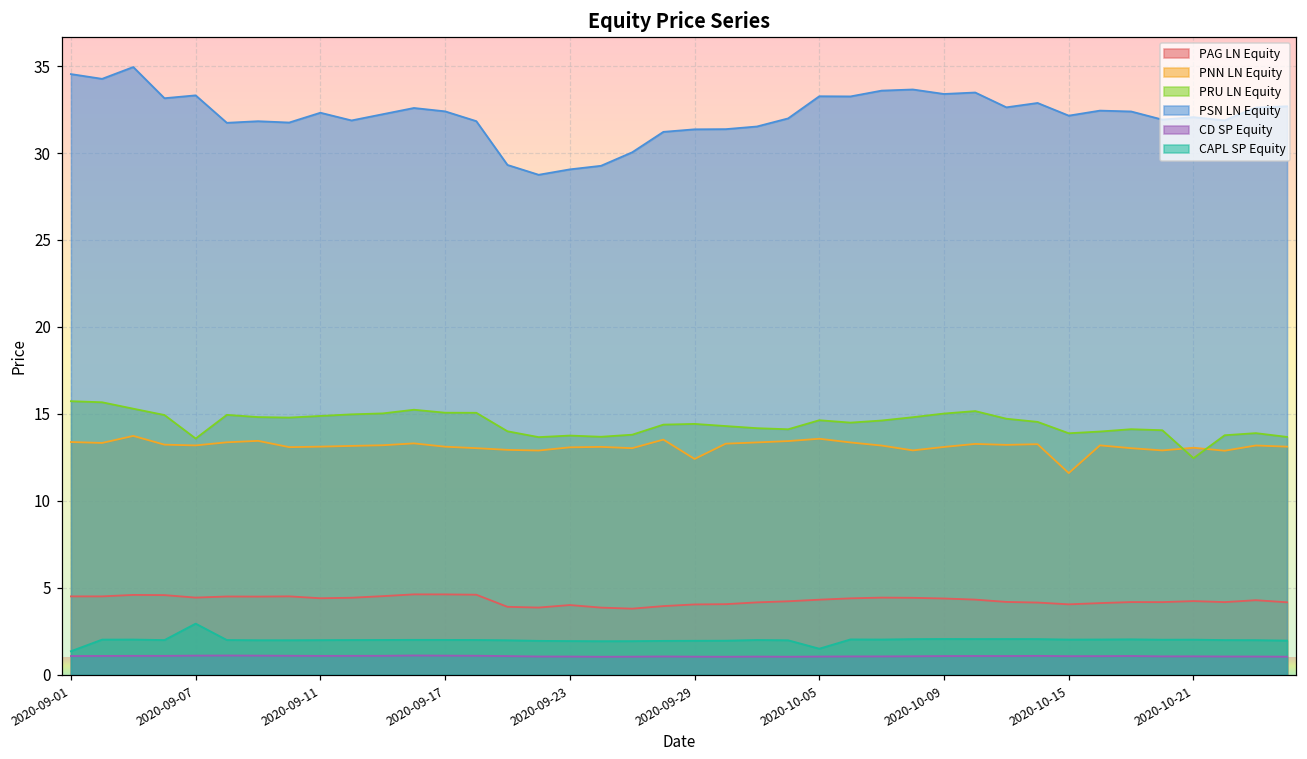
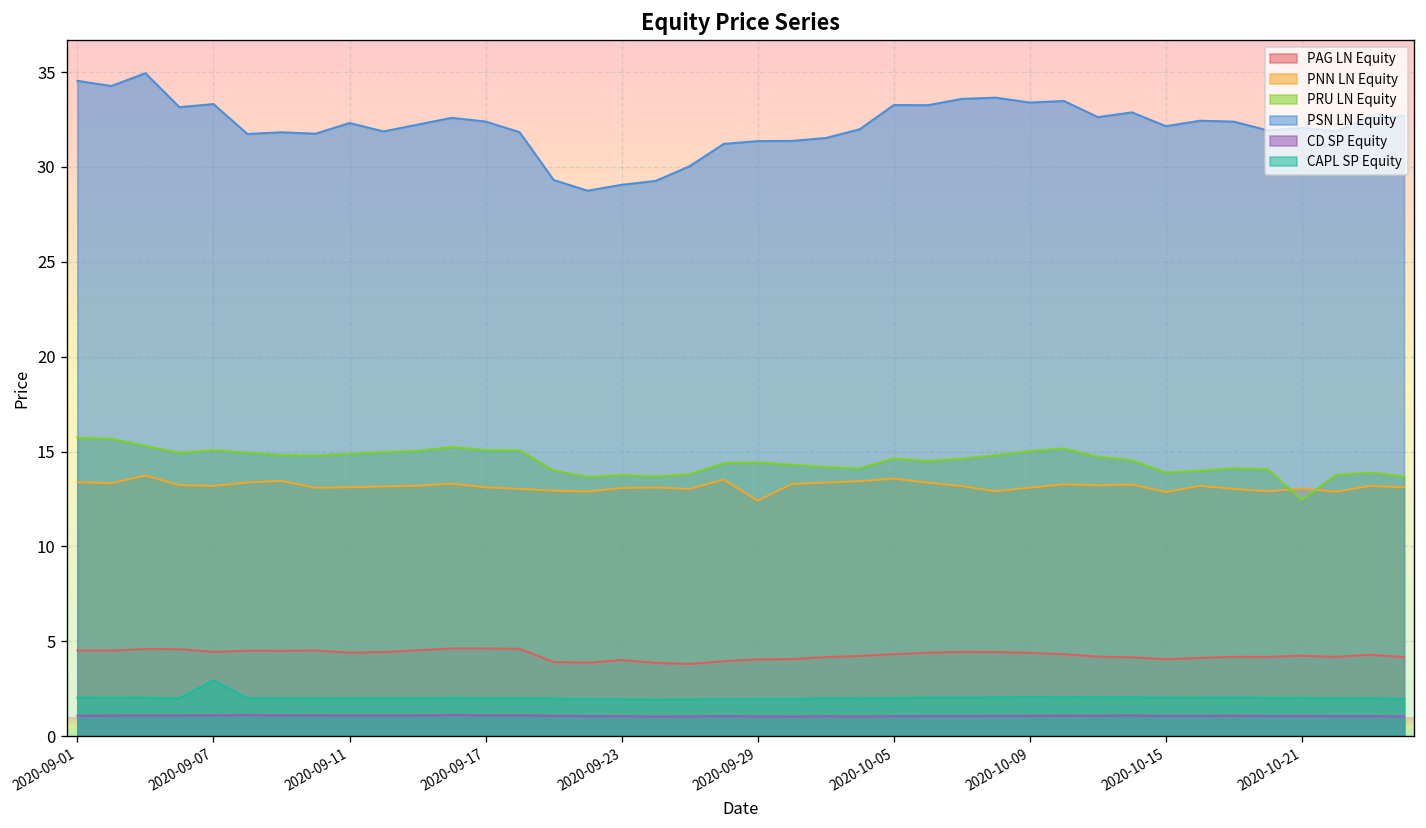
  {
    "PAG LN Equity": {
      "2020-09-01": 4.5,
      "2020-09-07": 4.4,
      "2020-09-11": 4.4,
      "2020-09-17": 4.6,
      "2020-09-23": 4.0,
      "2020-09-29": 4.0,
      "2020-10-05": 4.3,
      "2020-10-09": 4.4,
      "2020-10-15": 4.0,
      "2020-10-21": 4.2
    },
    "PNN LN Equity": {
      "2020-09-01": 13.4,
      "2020-09-07": 13.2,
      "2020-09-11": 13.1,
      "2020-09-17": 13.1,
      "2020-09-23": 13.1,
      "2020-09-29": 12.4,
      "2020-10-05": 13.6,
      "2020-10-09": 13.1,
-     "2020-10-15": 11.6,
+     "2020-10-15": 12.9,
      "2020-10-21": 13.1
    },
    "PRU LN Equity": {
      "2020-09-01": 15.7,
-     "2020-09-07": 13.6,
+     "2020-09-07": 15.1,
      "2020-09-11": 14.9,
      "2020-09-17": 15.1,
      "2020-09-23": 13.8,
      "2020-09-29": 14.4,
      "2020-10-05": 14.6,
      "2020-10-09": 15.0,
      "2020-10-15": 13.9,
      "2020-10-21": 12.5
    },
    "PSN LN Equity": {
      "2020-09-01": 34.5,
      "2020-09-07": 33.3,
      "2020-09-11": 32.3,
      "2020-09-17": 32.4,
      "2020-09-23": 29.1,
      "2020-09-29": 31.4,
      "2020-10-05": 33.3,
      "2020-10-09": 33.4,
      "2020-10-15": 32.1
    },
    "CD SP Equity": {
      "2020-09-01": 1.1,
      "2020-09-07": 1.1,
      "2020-09-11": 1.1,
      "2020-09-17": 1.1,
      "2020-09-23": 1.0,
      "2020-09-29": 1.0,
      "2020-10-05": 1.0,
      "2020-10-09": 1.1,
      "2020-10-15": 1.1,
      "2020-10-21": 1.1
    },
    "CAPL SP Equity": {
-     "2020-09-01": 1.4,
+     "2020-09-01": 2.0,
      "2020-09-07": 2.9,
      "2020-09-11": 2.0,
      "2020-09-17": 2.0,
      "2020-09-23": 1.9,
      "2020-09-29": 2.0,
-     "2020-10-05": 1.5,
+     "2020-10-05": 2.0,
      "2020-10-09": 2.1,
      "2020-10-15": 2.0,
      "2020-10-21": 2.0
    }
  }
